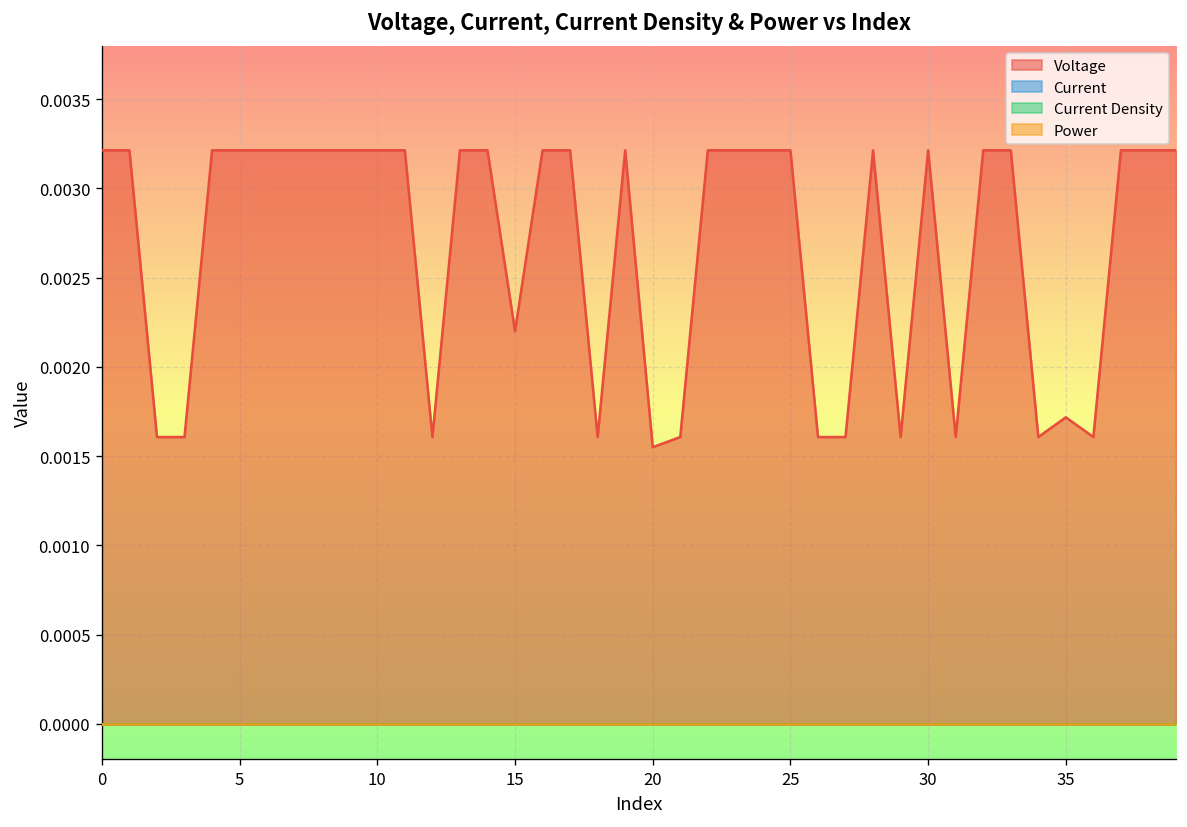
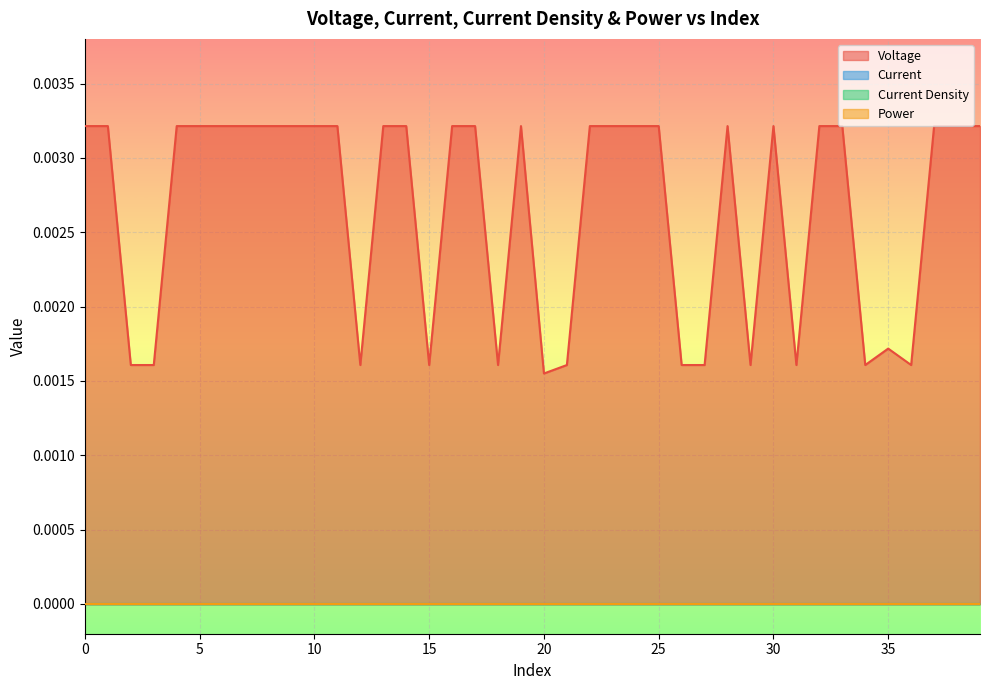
  {
    "Voltage": {
      "0": 0.00321,
      "5": 0.00321,
      "10": 0.00321,
-     "15": 0.00220,
+     "15": 0.00161,
      "20": 0.00155,
      "25": 0.00321,
      "30": 0.00321,
      "35": 0.00172
    },
    "Power": {
      "0": 0.00000,
      "5": 0.00000,
      "10": 0.00000,
      "15": 0.00000,
      "20": 0.00000,
      "25": 0.00000,
      "30": 0.00000,
      "35": 0.00000
    }
  }
